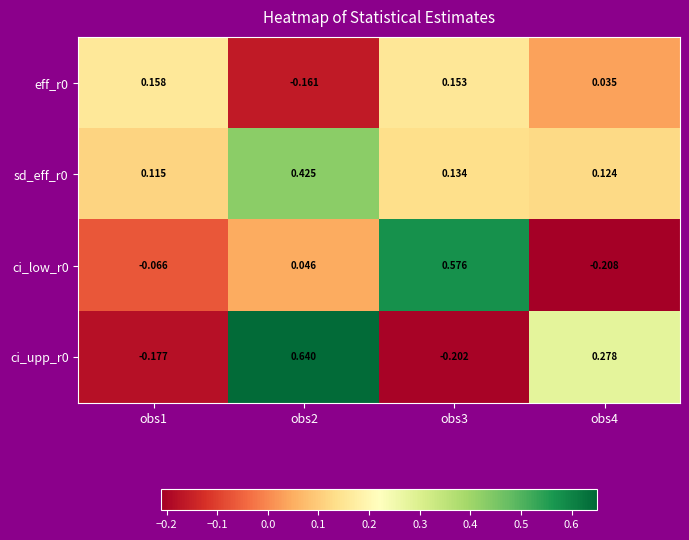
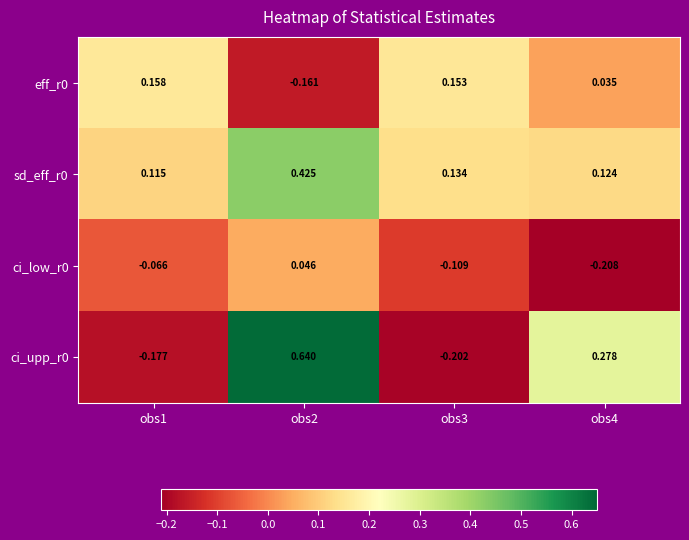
  {
    "eff_r0": {
      "obs1": 0.158,
      "obs2": -0.161,
      "obs3": 0.153,
      "obs4": 0.035
    },
    "sd_eff_r0": {
      "obs1": 0.115,
      "obs2": 0.425,
      "obs3": 0.134,
      "obs4": 0.124
    },
    "ci_low_r0": {
      "obs1": -0.066,
      "obs2": 0.046,
-     "obs3": 0.576,
+     "obs3": -0.109,
      "obs4": -0.208
    },
    "ci_upp_r0": {
      "obs1": -0.177,
      "obs2": 0.640,
      "obs3": -0.202,
      "obs4": 0.278
    }
  }
